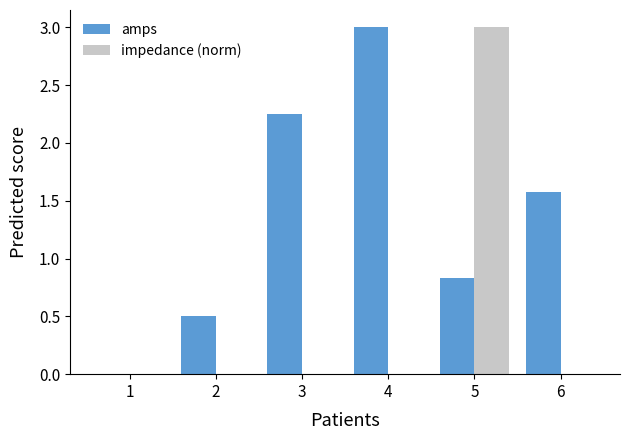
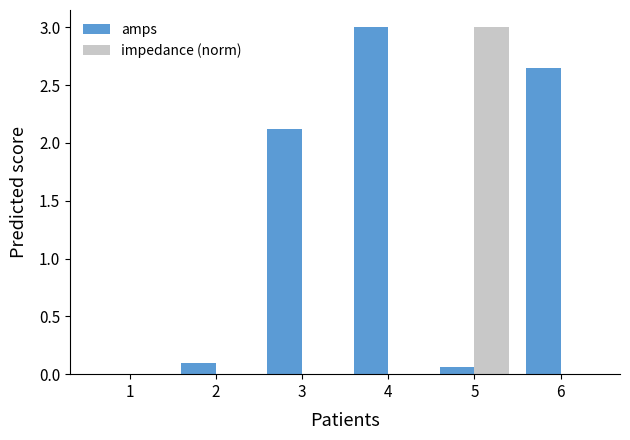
  {
    "amps": {
      "1": 0.00,
-     "2": 0.5,
-     "3": 2.25,
+     "2": 0.1,
+     "3": 2.12,
      "4": 3.00,
-     "5": 0.83,
-     "6": 1.58
+     "5": 0.06,
+     "6": 2.65
    },
    "impedance (norm)": {
      "1": 0.00,
      "2": 0.00,
      "3": 0.00,
      "4": 0.00,
      "5": 3.00
    }
  }
